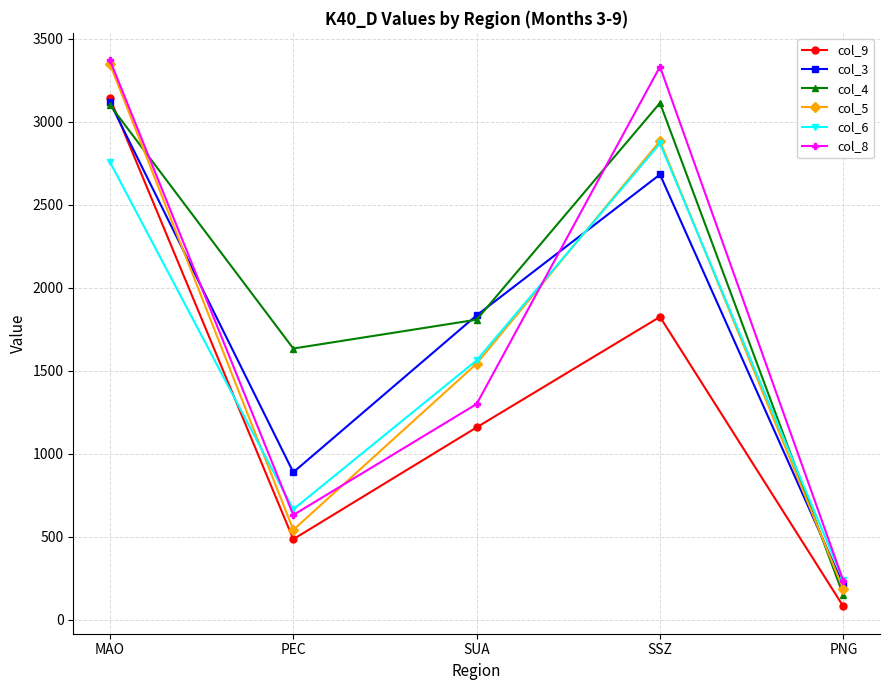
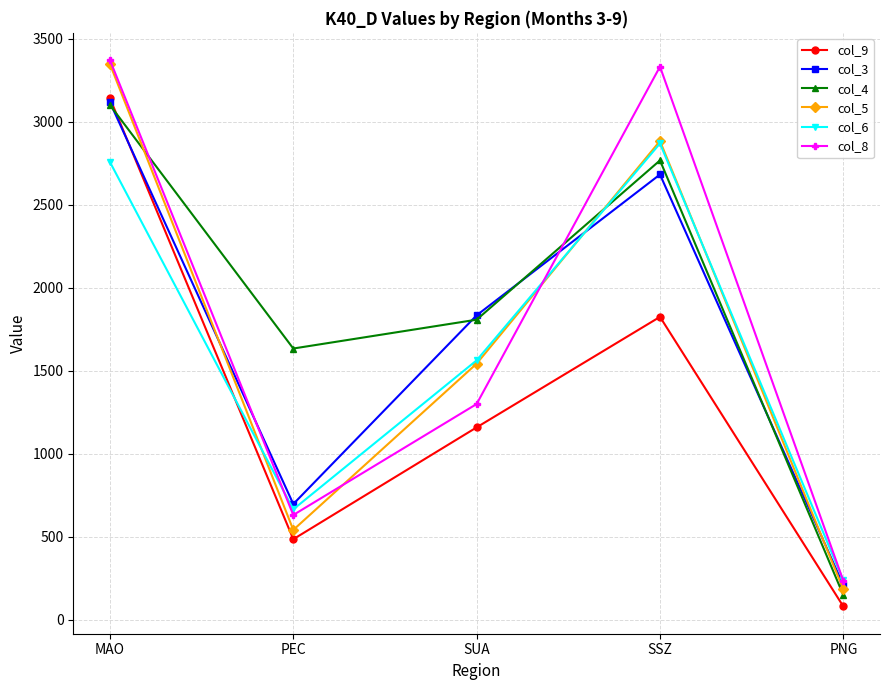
  {
    "col_9": {
      "MAO": 3140,
      "PEC": 490,
      "SUA": 1160,
      "SSZ": 1830,
      "PNG": 80
    },
    "col_3": {
      "MAO": 3120,
-     "PEC": 890,
+     "PEC": 700,
      "SUA": 1830,
      "SSZ": 2680,
      "PNG": 210
    },
    "col_4": {
      "MAO": 3100,
      "PEC": 1630,
      "SUA": 1810,
-     "SSZ": 3110,
+     "SSZ": 2770,
      "PNG": 150
    },
    "col_5": {
      "MAO": 3350,
      "PEC": 540,
      "SUA": 1540,
      "PNG": 180
    },
    "col_6": {
      "MAO": 2760,
      "PEC": 670,
      "SUA": 1560
    },
    "col_8": {
      "MAO": 3370,
      "PEC": 630,
      "SUA": 1300,
      "SSZ": 3330
    }
  }
